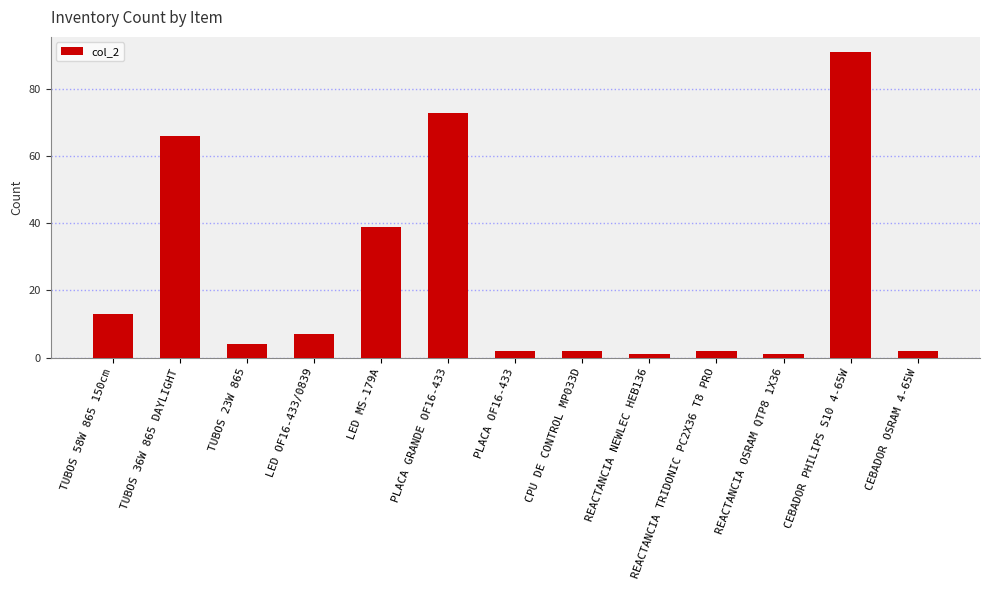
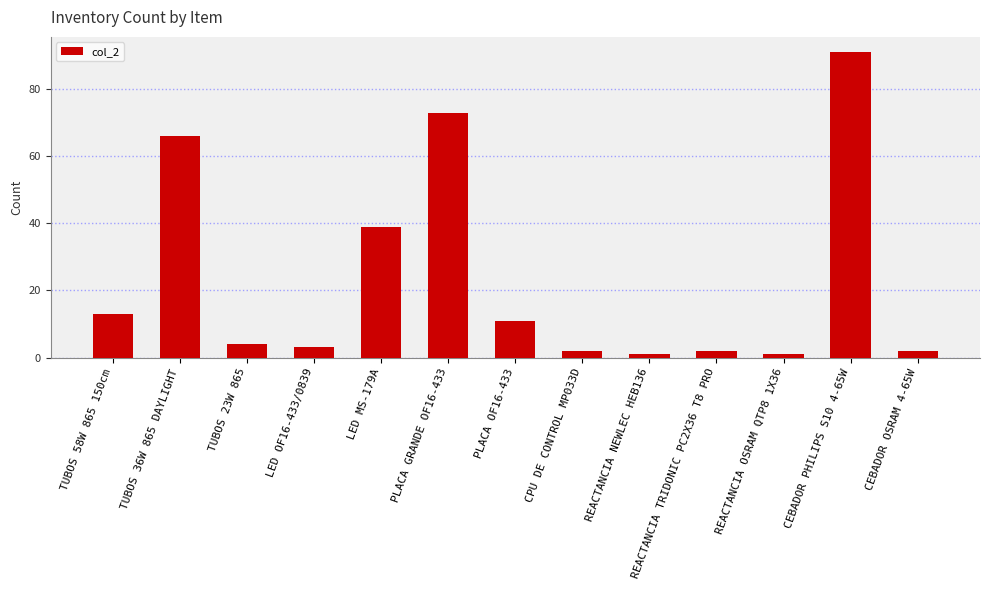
  {
    "TUBOS 58W 865 150cm": 13,
    "TUBOS 36W 865 DAYLIGHT": 66,
    "TUBOS 23W 865": 4,
-   "LED OF16-433/0839": 7,
+   "LED OF16-433/0839": 3,
    "LED MS-179A": 39,
    "PLACA GRANDE OF16-433": 73,
-   "PLACA OF16-433": 2,
+   "PLACA OF16-433": 11,
    "CPU DE CONTROL MP033D": 2,
    "REACTANCIA NEWLEC HEB136": 1,
    "REACTANCIA TRIDONIC PC2X36 T8 PRO": 2,
    "REACTANCIA OSRAM QTP8 1X36": 1,
    "CEBADOR PHILIPS S10 4-65W": 91,
    "CEBADOR OSRAM 4-65W": 2
  }
